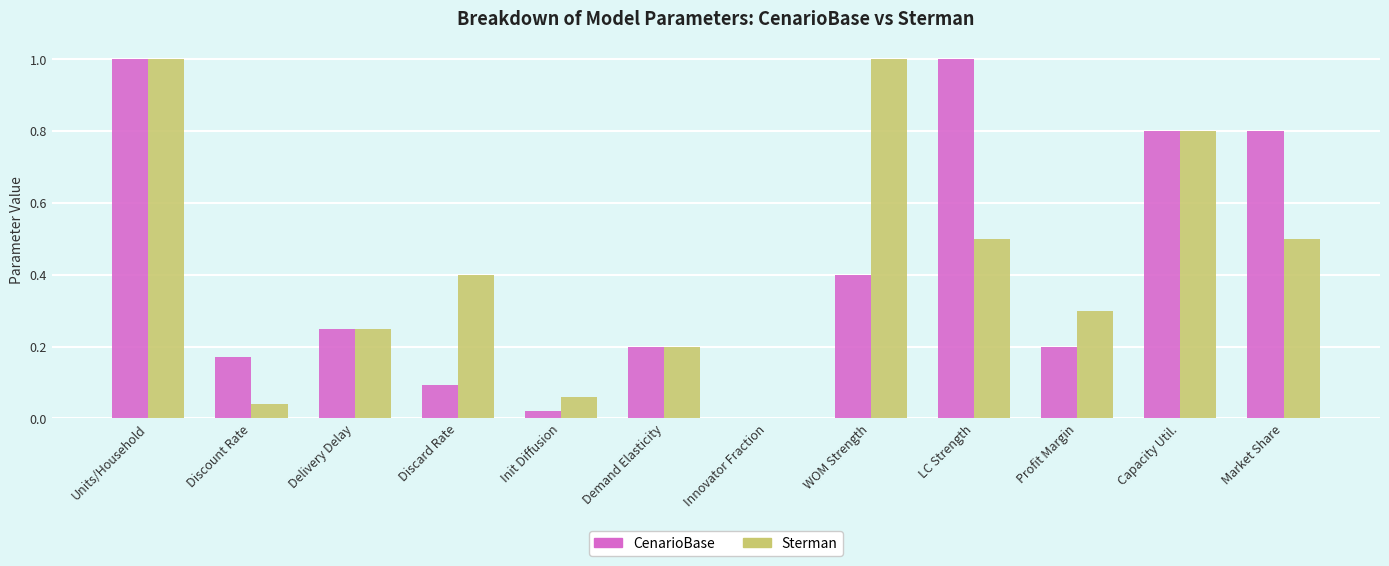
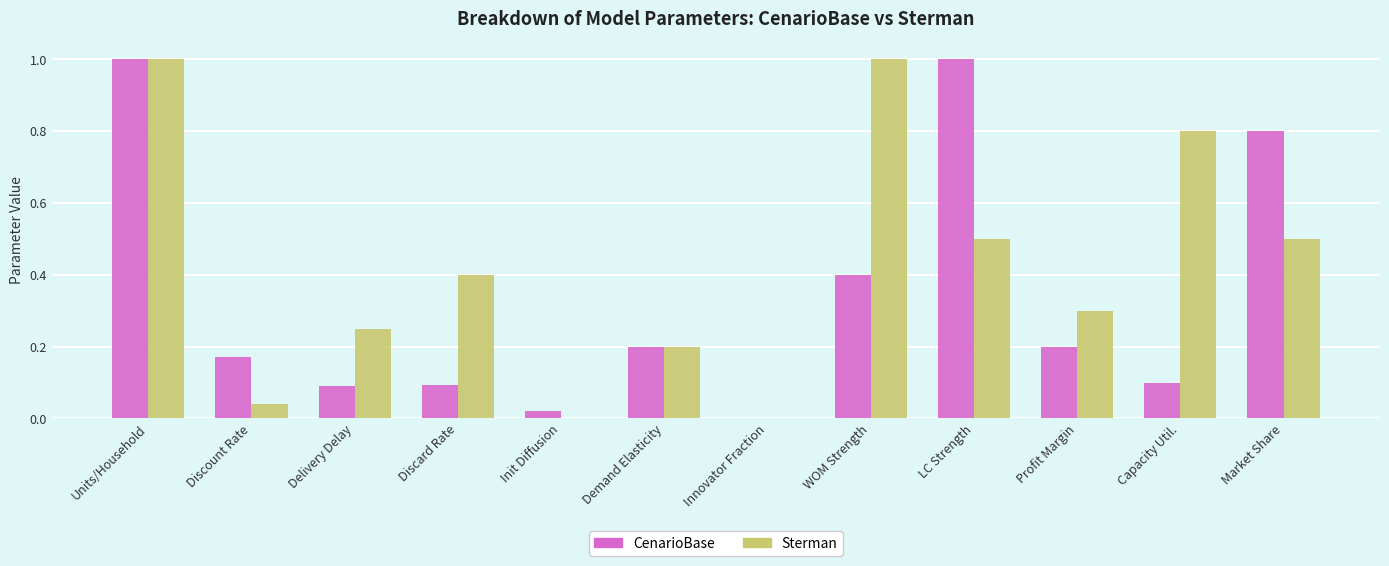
  {
    "CenarioBase": {
      "Units/Household": 1.00,
      "Discount Rate": 0.17,
-     "Delivery Delay": 0.25,
+     "Delivery Delay": 0.09,
      "Discard Rate": 0.09,
      "Init Diffusion": 0.02,
      "Demand Elasticity": 0.20,
      "WOM Strength": 0.40,
      "LC Strength": 1.00,
      "Profit Margin": 0.20,
-     "Capacity Util.": 0.8,
+     "Capacity Util.": 0.1,
      "Market Share": 0.80
    },
    "Sterman": {
      "Units/Household": 1.00,
      "Discount Rate": 0.04,
      "Delivery Delay": 0.25,
      "Discard Rate": 0.40,
-     "Init Diffusion": 0.06,
+     "Init Diffusion": 0.00,
      "Demand Elasticity": 0.20,
      "WOM Strength": 1.00,
      "LC Strength": 0.50,
      "Profit Margin": 0.30,
      "Capacity Util.": 0.80,
      "Market Share": 0.50
    }
  }
